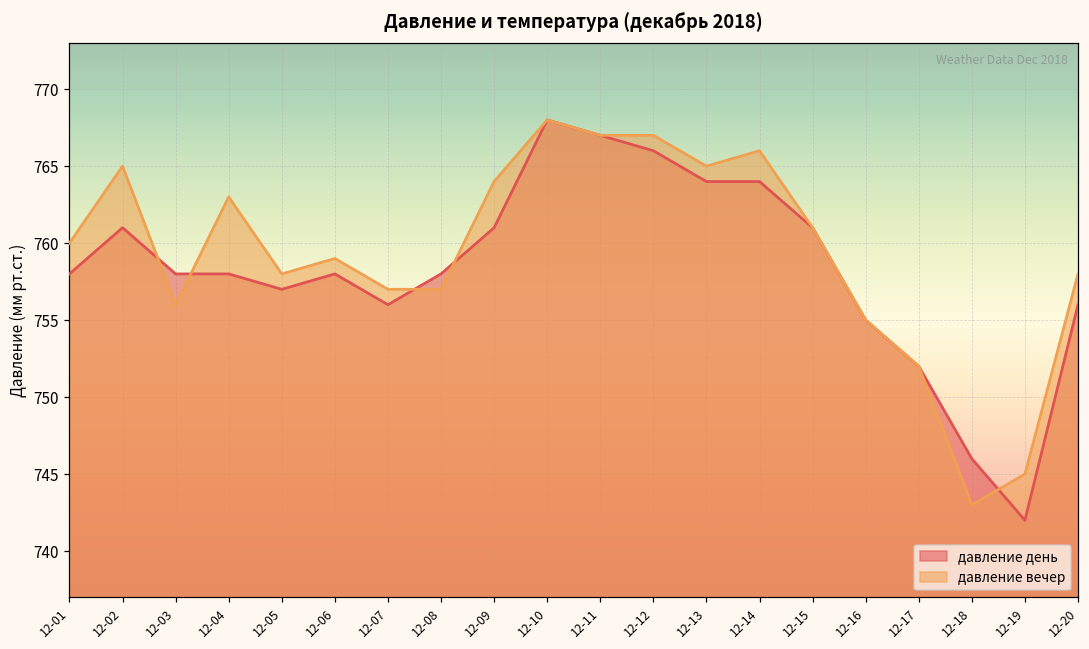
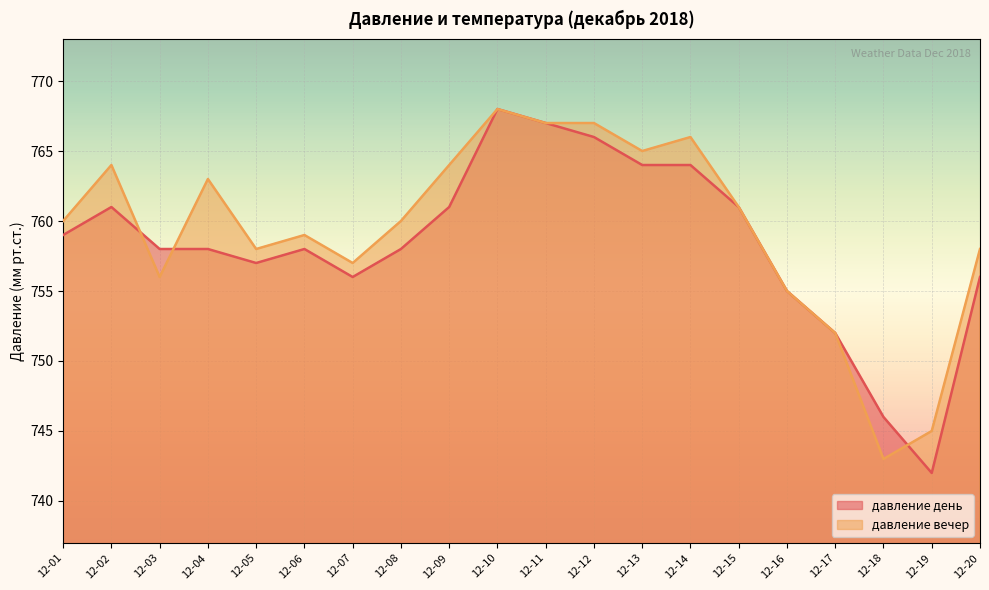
  {
    "давление день": {
-     "12-01": 758,
+     "12-01": 759,
      "12-02": 761,
      "12-03": 758,
      "12-04": 758,
      "12-05": 757,
      "12-06": 758,
      "12-07": 756,
      "12-08": 758,
      "12-09": 761,
      "12-12": 766,
      "12-13": 764,
      "12-14": 764,
      "12-18": 746,
      "12-19": 742,
      "12-20": 756
    },
    "давление вечер": {
      "12-01": 760,
-     "12-02": 765,
+     "12-02": 764,
      "12-03": 756,
      "12-04": 763,
      "12-05": 758,
      "12-06": 759,
      "12-07": 757,
-     "12-08": 757,
+     "12-08": 760,
      "12-09": 764,
      "12-12": 767,
      "12-13": 765,
      "12-14": 766,
      "12-18": 743,
      "12-19": 745,
      "12-20": 758
    }
  }
